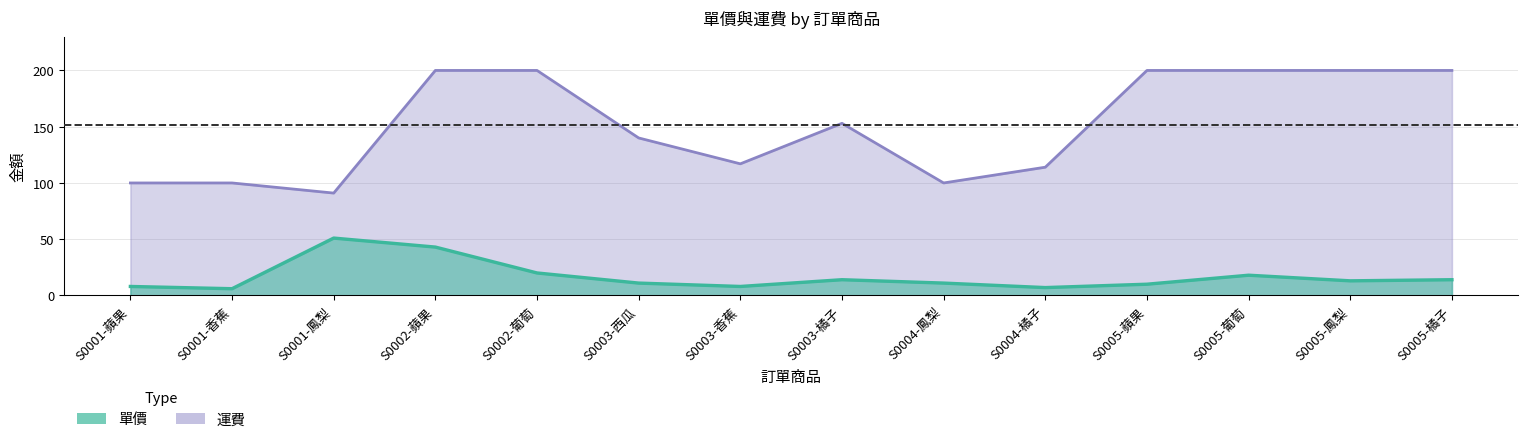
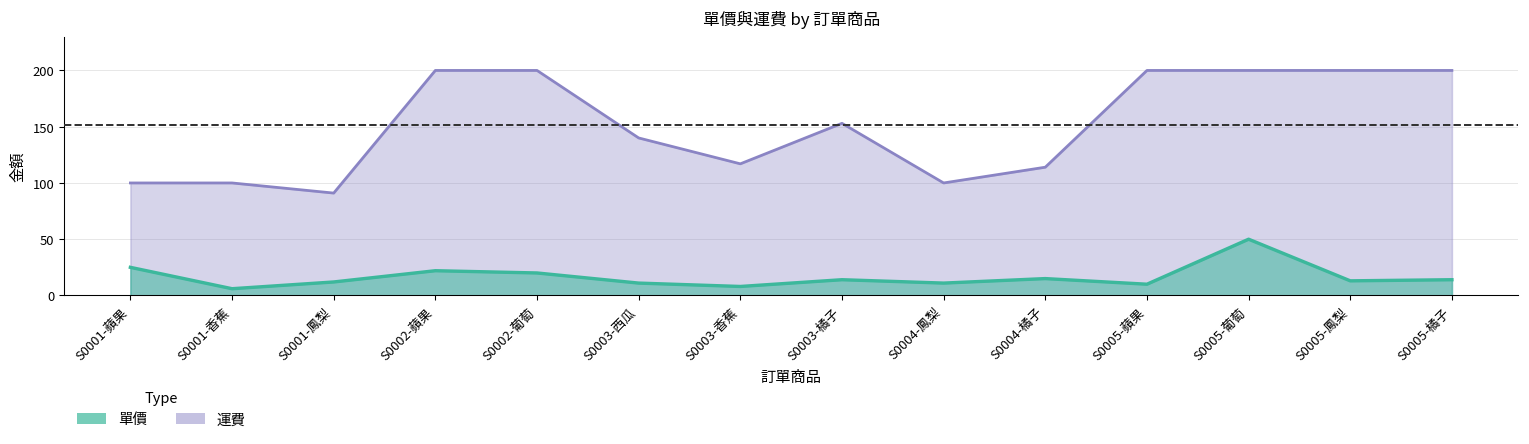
  {
    "運費": {
      "S0001-蘋果": 100,
      "S0001-香蕉": 100,
      "S0001-鳳梨": 91,
      "S0002-蘋果": 200,
      "S0002-葡萄": 200,
      "S0003-西瓜": 140,
      "S0003-香蕉": 117,
      "S0003-橘子": 153,
      "S0004-鳳梨": 100,
      "S0004-橘子": 114,
      "S0005-蘋果": 200,
      "S0005-葡萄": 200,
      "S0005-鳳梨": 200,
      "S0005-橘子": 200
    },
    "單價": {
-     "S0001-蘋果": 8,
+     "S0001-蘋果": 25,
      "S0001-香蕉": 6,
-     "S0001-鳳梨": 51,
-     "S0002-蘋果": 43,
+     "S0001-鳳梨": 12,
+     "S0002-蘋果": 22,
      "S0002-葡萄": 20,
      "S0003-西瓜": 11,
      "S0003-香蕉": 8,
      "S0003-橘子": 14,
      "S0004-鳳梨": 11,
-     "S0004-橘子": 7,
+     "S0004-橘子": 15,
      "S0005-蘋果": 10,
-     "S0005-葡萄": 18,
+     "S0005-葡萄": 50,
      "S0005-鳳梨": 13,
      "S0005-橘子": 14
    }
  }
